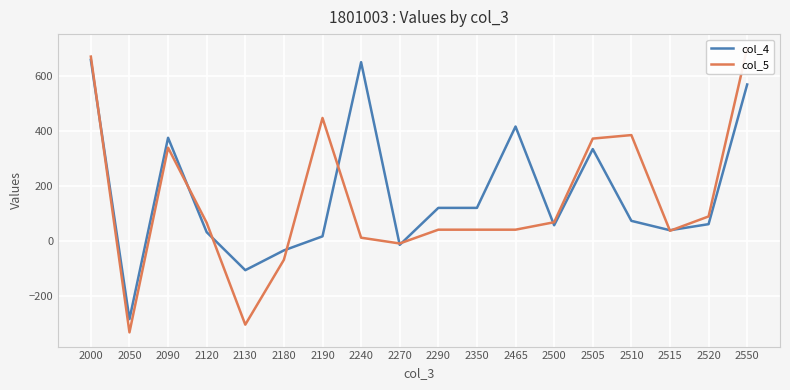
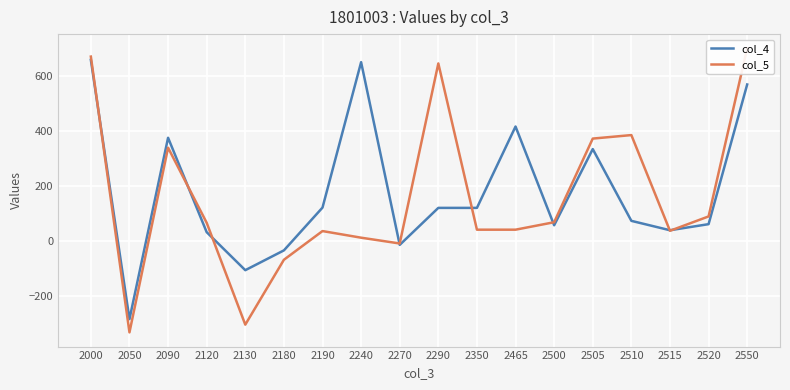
  {
    "col_4": {
      "2000": 660,
      "2050": -280,
      "2090": 380,
      "2120": 30,
      "2130": -100,
      "2180": -30,
-     "2190": 20,
+     "2190": 120,
      "2240": 650,
      "2290": 120,
      "2350": 120,
      "2465": 420,
      "2500": 60,
      "2505": 330,
      "2510": 70,
      "2520": 60,
      "2550": 570
    },
    "col_5": {
      "2000": 670,
      "2050": -330,
      "2090": 340,
      "2120": 70,
      "2130": -300,
      "2180": -70,
-     "2190": 450,
+     "2190": 40,
      "2240": 10,
-     "2290": 40,
+     "2290": 640,
      "2350": 40,
      "2465": 40,
      "2500": 70,
      "2505": 370,
      "2510": 380,
      "2520": 90
    }
  }
